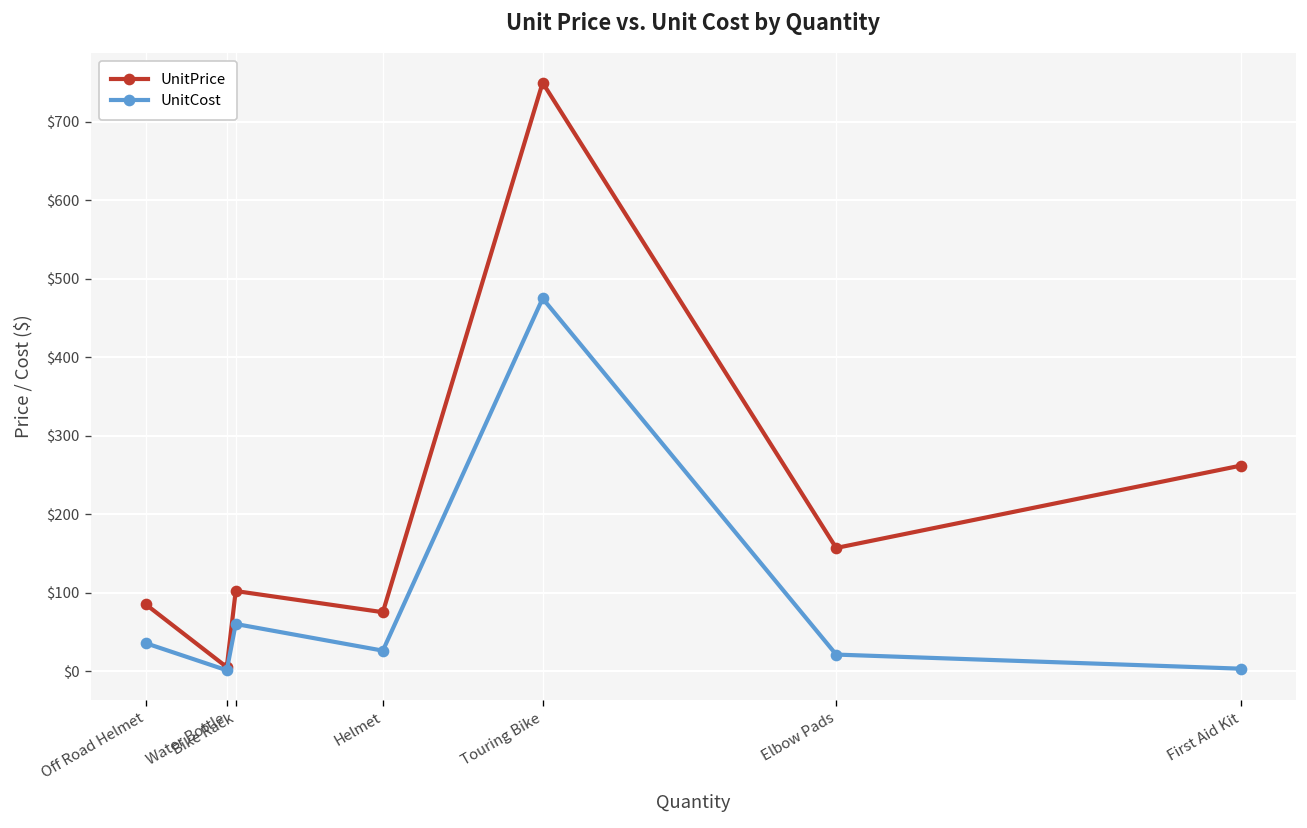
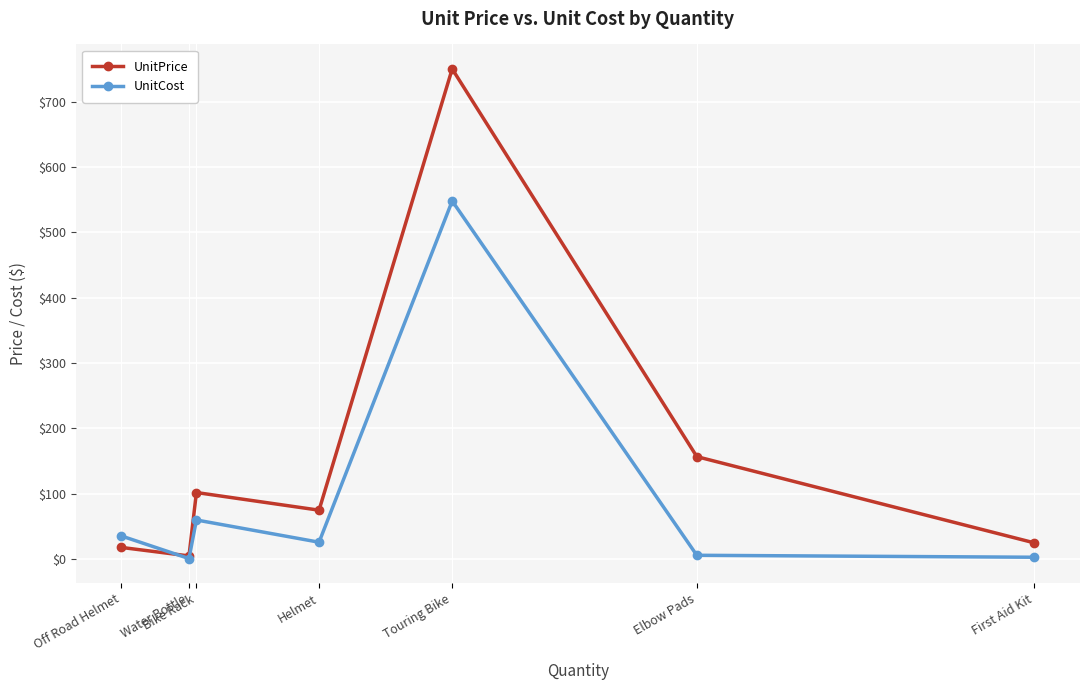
  {
    "UnitPrice": {
-     "Off Road Helmet": "$90",
+     "Off Road Helmet": "$20",
      "Water Bottle": "$10",
      "Bike Rack": "$100",
      "Helmet": "$80",
      "Touring Bike": "$750",
      "Elbow Pads": "$160",
-     "First Aid Kit": "$260"
+     "First Aid Kit": "$30"
    },
    "UnitCost": {
      "Off Road Helmet": "$40",
      "Water Bottle": "$0",
      "Bike Rack": "$60",
      "Helmet": "$30",
-     "Touring Bike": "$480",
-     "Elbow Pads": "$20",
+     "Touring Bike": "$550",
+     "Elbow Pads": "$10",
      "First Aid Kit": "$0"
    }
  }
